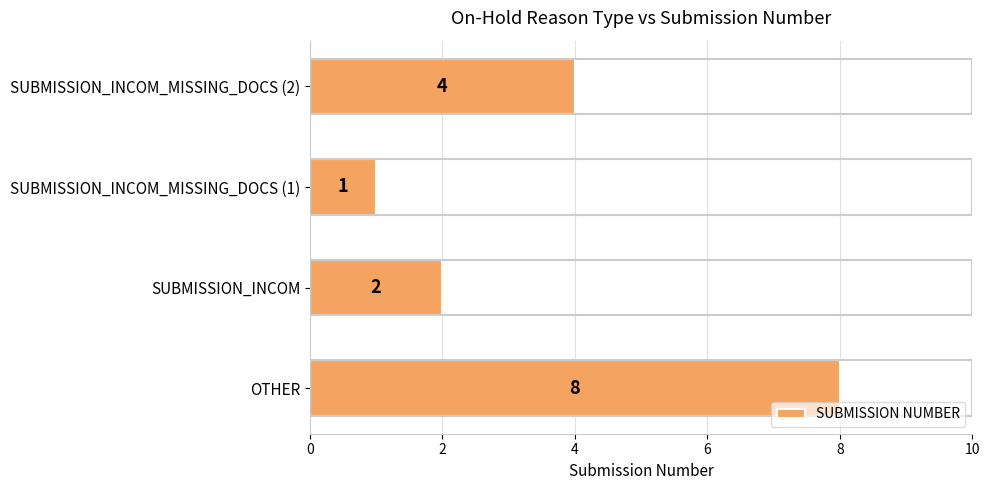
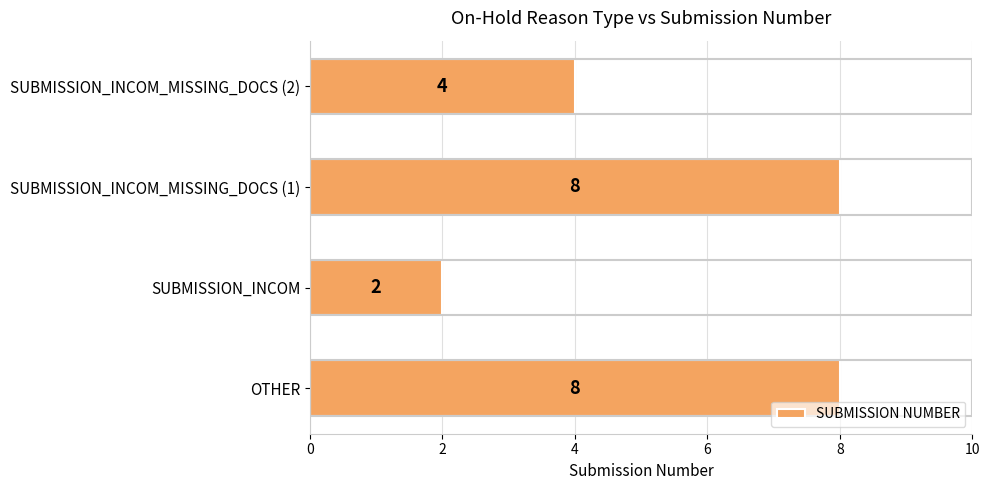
  {
    "SUBMISSION_INCOM_MISSING_DOCS (2)": 4,
-   "SUBMISSION_INCOM_MISSING_DOCS (1)": 1,
+   "SUBMISSION_INCOM_MISSING_DOCS (1)": 8,
    "SUBMISSION_INCOM": 2,
    "OTHER": 8
  }
